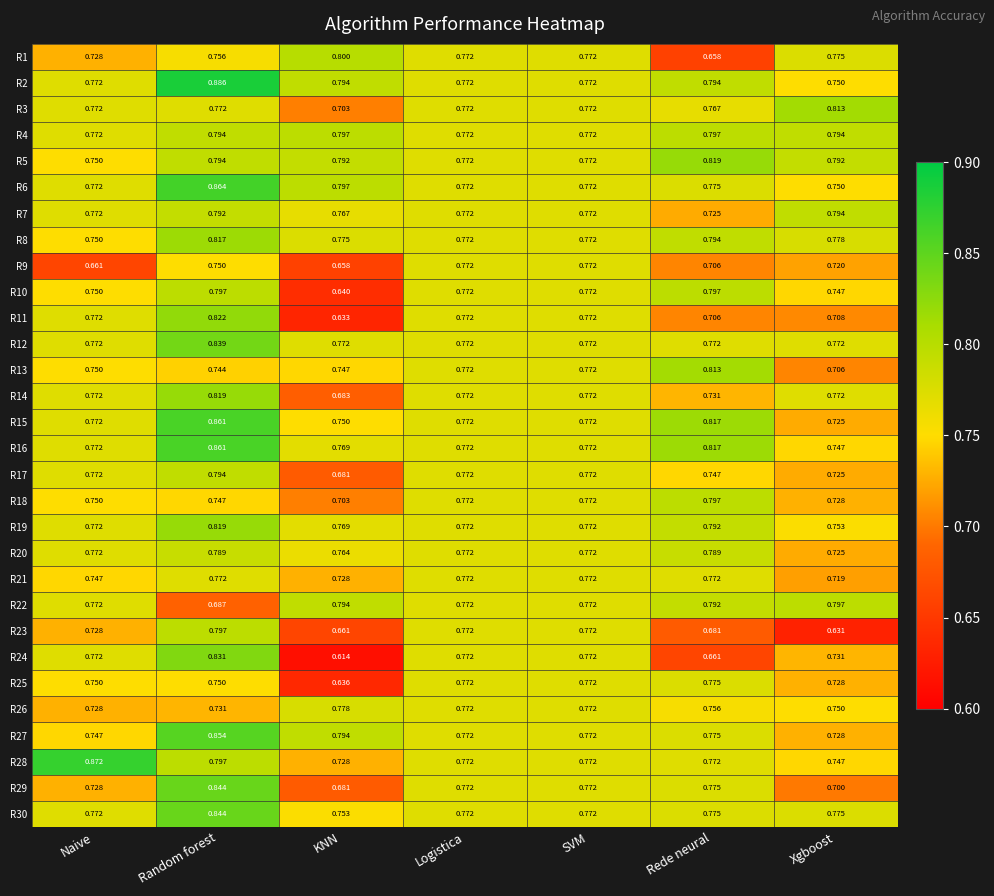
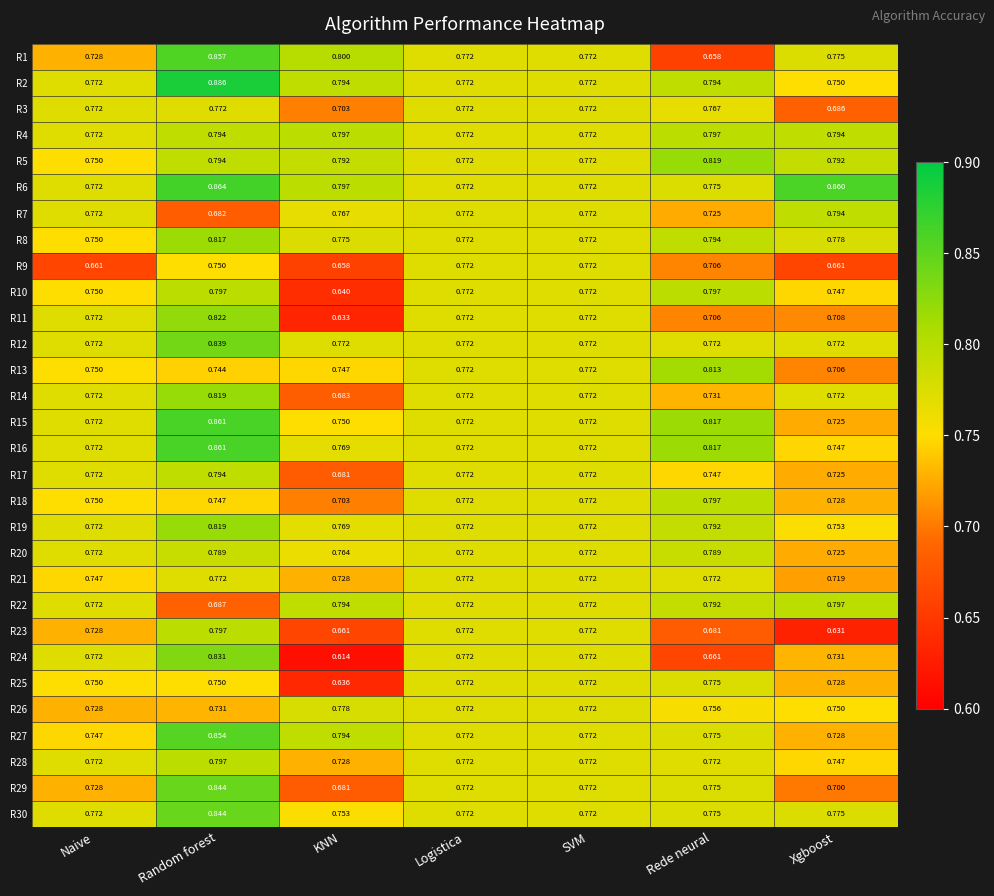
  {
    "R1": {
      "Naive": 0.728,
-     "Random forest": 0.756,
+     "Random forest": 0.857,
      "KNN": 0.800,
      "Logistica": 0.772,
      "SVM": 0.772,
      "Rede neural": 0.658,
      "Xgboost": 0.775
    },
    "R3": {
      "Naive": 0.772,
      "Random forest": 0.772,
      "KNN": 0.703,
      "Logistica": 0.772,
      "SVM": 0.772,
      "Rede neural": 0.767,
-     "Xgboost": 0.813
+     "Xgboost": 0.686
    },
    "R6": {
      "Naive": 0.772,
      "Random forest": 0.864,
      "KNN": 0.797,
      "Logistica": 0.772,
      "SVM": 0.772,
      "Rede neural": 0.775,
-     "Xgboost": 0.750
+     "Xgboost": 0.860
    },
    "R7": {
      "Naive": 0.772,
-     "Random forest": 0.792,
+     "Random forest": 0.682,
      "KNN": 0.767,
      "Logistica": 0.772,
      "SVM": 0.772,
      "Rede neural": 0.725,
      "Xgboost": 0.794
    },
    "R9": {
      "Naive": 0.661,
      "Random forest": 0.750,
      "KNN": 0.658,
      "Logistica": 0.772,
      "SVM": 0.772,
      "Rede neural": 0.706,
-     "Xgboost": 0.720
+     "Xgboost": 0.661
    },
    "R28": {
-     "Naive": 0.872,
+     "Naive": 0.772,
      "Random forest": 0.797,
      "KNN": 0.728,
      "Logistica": 0.772,
      "SVM": 0.772,
      "Rede neural": 0.772,
      "Xgboost": 0.747
    }
  }
